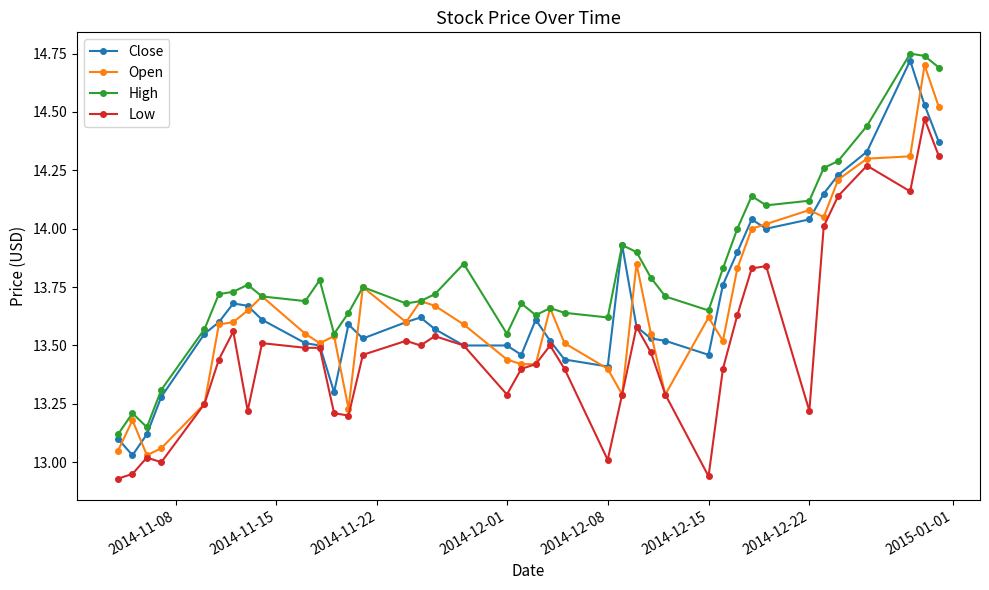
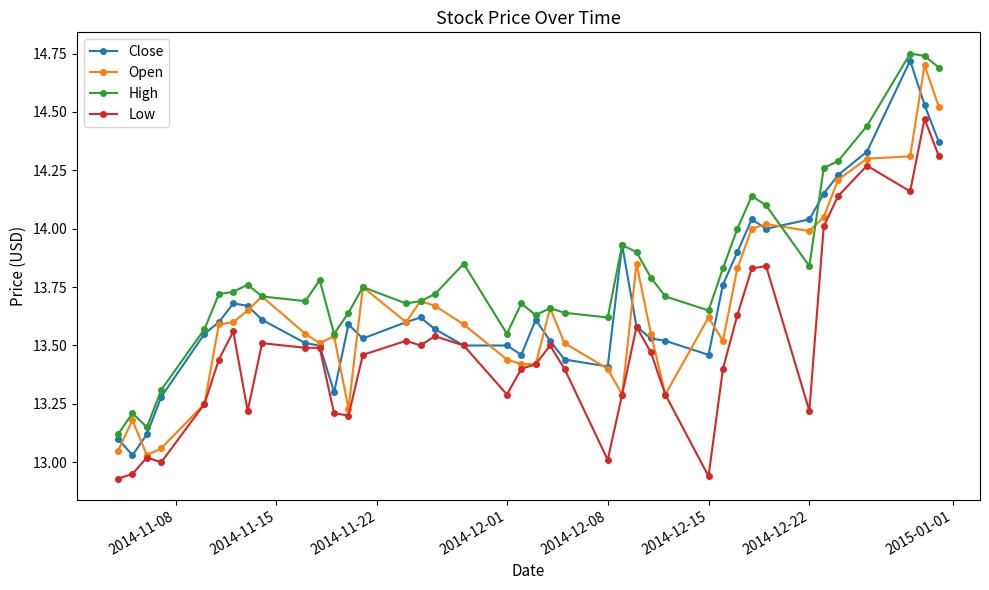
  {
    "Close": {
      "2014-12-01": 13.50,
      "2014-12-15": 13.46,
      "2014-12-22": 14.04
    },
    "Open": {
      "2014-12-01": 13.44,
      "2014-12-15": 13.62,
-     "2014-12-22": 14.08
+     "2014-12-22": 13.99
    },
    "High": {
      "2014-12-01": 13.55,
      "2014-12-08": 13.62,
      "2014-12-15": 13.65,
-     "2014-12-22": 14.12
+     "2014-12-22": 13.84
    },
    "Low": {
      "2014-12-01": 13.29,
      "2014-12-08": 13.01,
      "2014-12-15": 12.94,
      "2014-12-22": 13.22
    }
  }
